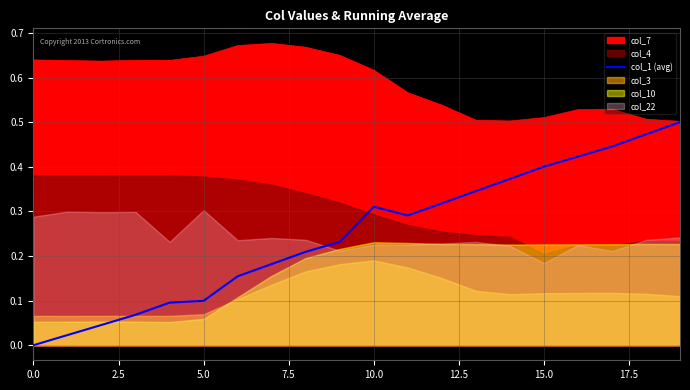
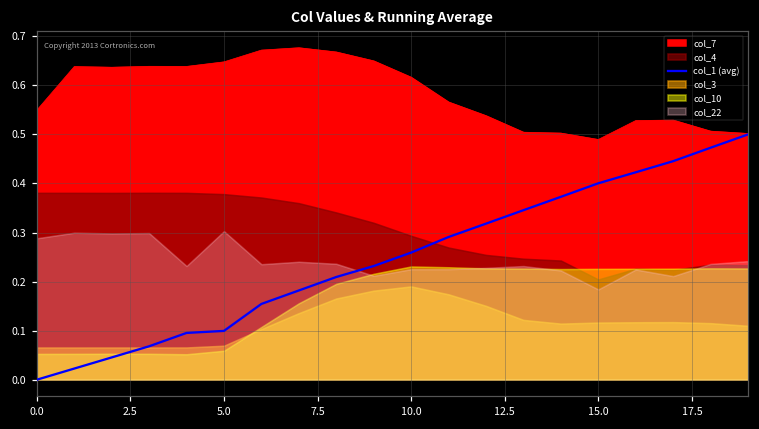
  {
    "col_7": {
-     "0.0": 0.64,
+     "0.0": 0.55,
      "5.0": 0.65,
      "10.0": 0.62,
-     "15.0": 0.51
+     "15.0": 0.49
    },
    "col_1 (avg)": {
      "0.0": 0.00,
      "5.0": 0.10,
-     "10.0": 0.31,
+     "10.0": 0.26,
      "15.0": 0.40
    },
    "col_4": {
      "0.0": 0.38,
      "5.0": 0.38,
      "10.0": 0.29,
      "15.0": 0.20
    },
    "col_22": {
      "0.0": 0.29,
      "5.0": 0.30,
      "15.0": 0.18
    }
  }
